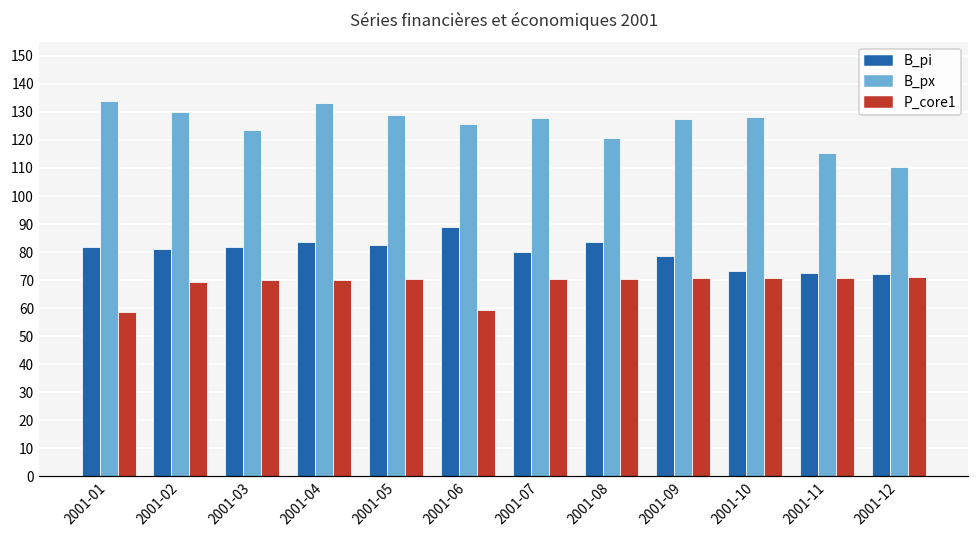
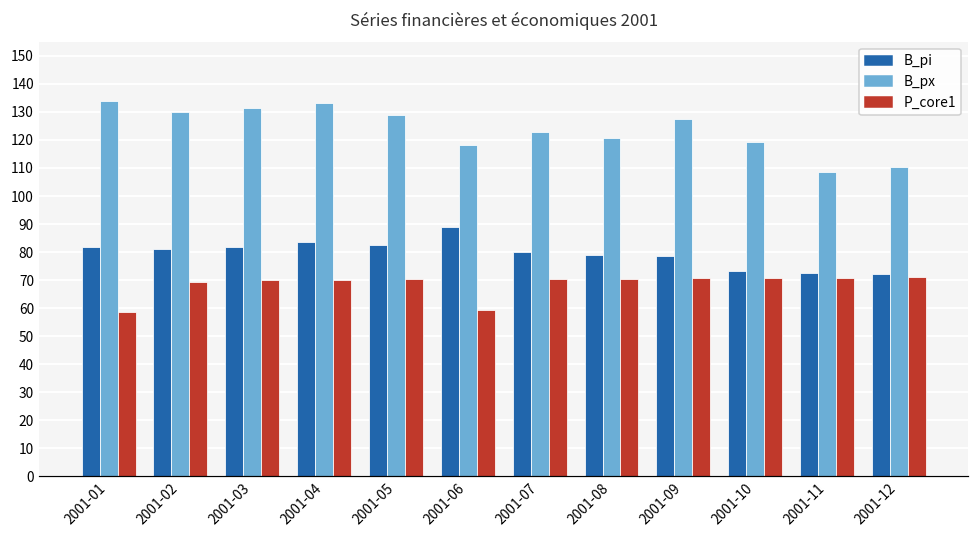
  {
    "B_pi": {
      "2001-01": 82,
      "2001-02": 81,
      "2001-03": 82,
      "2001-04": 84,
      "2001-05": 83,
      "2001-06": 89,
      "2001-07": 80,
-     "2001-08": 84,
+     "2001-08": 79,
      "2001-09": 79,
      "2001-10": 73,
      "2001-11": 73,
      "2001-12": 72
    },
    "B_px": {
      "2001-01": 134,
      "2001-02": 130,
-     "2001-03": 124,
+     "2001-03": 131,
      "2001-04": 133,
      "2001-05": 129,
-     "2001-06": 126,
-     "2001-07": 128,
+     "2001-06": 118,
+     "2001-07": 123,
      "2001-08": 121,
      "2001-09": 127,
-     "2001-10": 128,
-     "2001-11": 115,
+     "2001-10": 119,
+     "2001-11": 109,
      "2001-12": 110
    },
    "P_core1": {
      "2001-01": 58,
      "2001-02": 69,
      "2001-03": 70,
      "2001-04": 70,
      "2001-05": 70,
      "2001-06": 60,
      "2001-07": 70,
      "2001-08": 71,
      "2001-09": 71,
      "2001-10": 71,
      "2001-11": 71,
      "2001-12": 71
    }
  }
